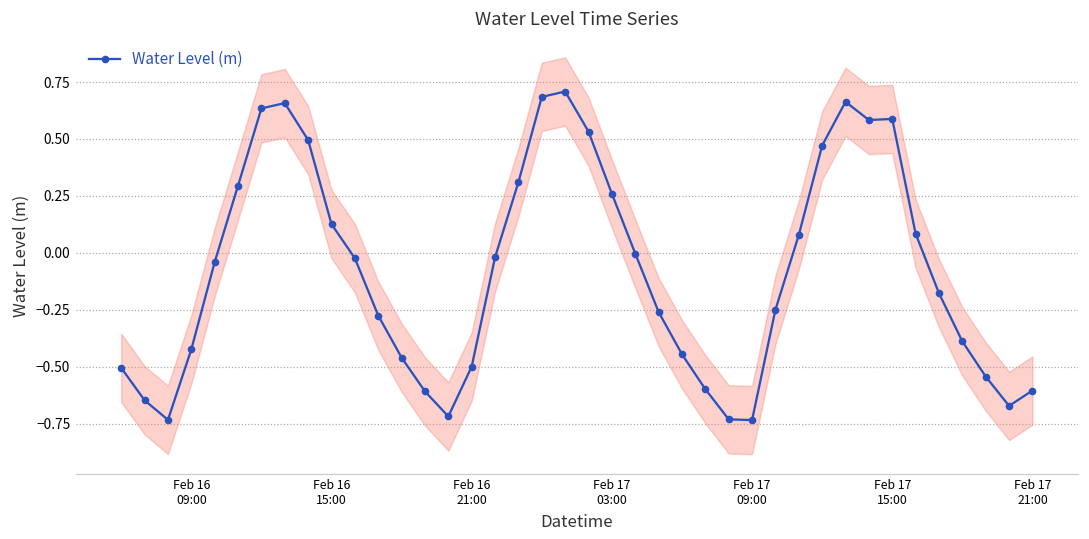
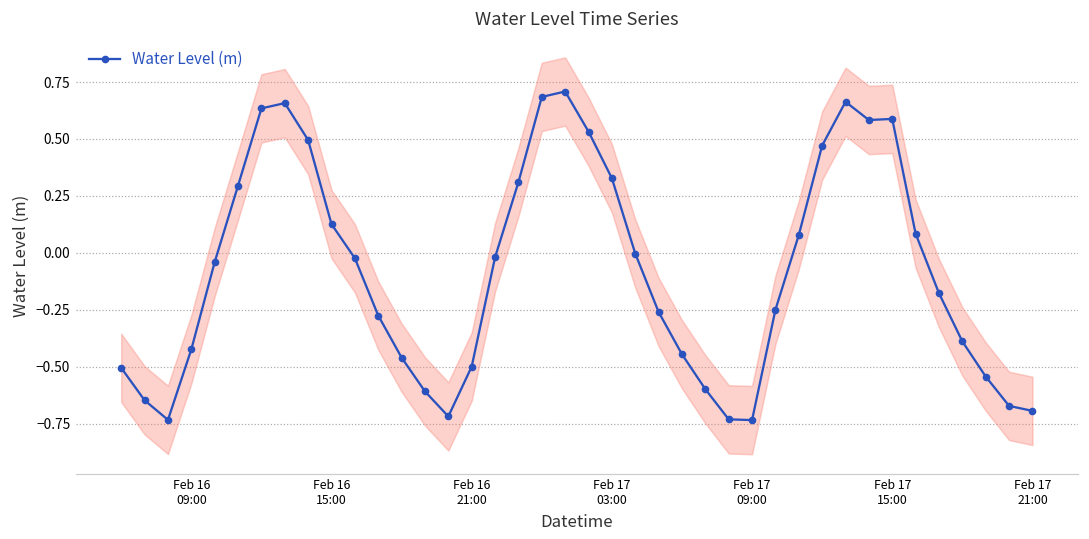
  {
    "Water Level (m)": {
      "Feb 16 09:00": -0.42,
      "Feb 16 15:00": 0.13,
      "Feb 16 21:00": -0.50,
-     "Feb 17 03:00": 0.26,
+     "Feb 17 03:00": 0.33,
      "Feb 17 09:00": -0.73,
      "Feb 17 15:00": 0.59,
-     "Feb 17 21:00": -0.61
+     "Feb 17 21:00": -0.69
    }
  }
